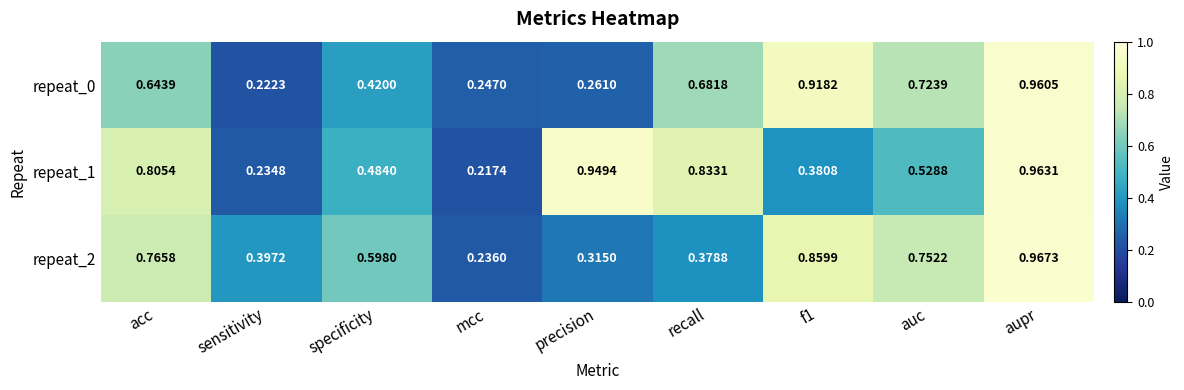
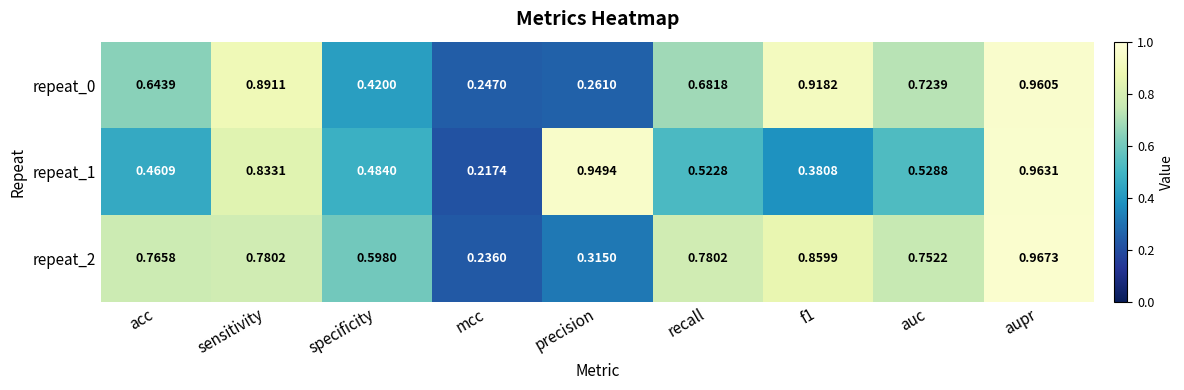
  {
    "repeat_0": {
      "acc": 0.6439,
-     "sensitivity": 0.2223,
+     "sensitivity": 0.8911,
      "specificity": 0.4200,
      "mcc": 0.2470,
      "precision": 0.2610,
      "recall": 0.6818,
      "f1": 0.9182,
      "auc": 0.7239,
      "aupr": 0.9605
    },
    "repeat_1": {
-     "acc": 0.8054,
-     "sensitivity": 0.2348,
+     "acc": 0.4609,
+     "sensitivity": 0.8331,
      "specificity": 0.4840,
      "mcc": 0.2174,
      "precision": 0.9494,
-     "recall": 0.8331,
+     "recall": 0.5228,
      "f1": 0.3808,
      "auc": 0.5288,
      "aupr": 0.9631
    },
    "repeat_2": {
      "acc": 0.7658,
-     "sensitivity": 0.3972,
+     "sensitivity": 0.7802,
      "specificity": 0.5980,
      "mcc": 0.2360,
      "precision": 0.3150,
-     "recall": 0.3788,
+     "recall": 0.7802,
      "f1": 0.8599,
      "auc": 0.7522,
      "aupr": 0.9673
    }
  }
